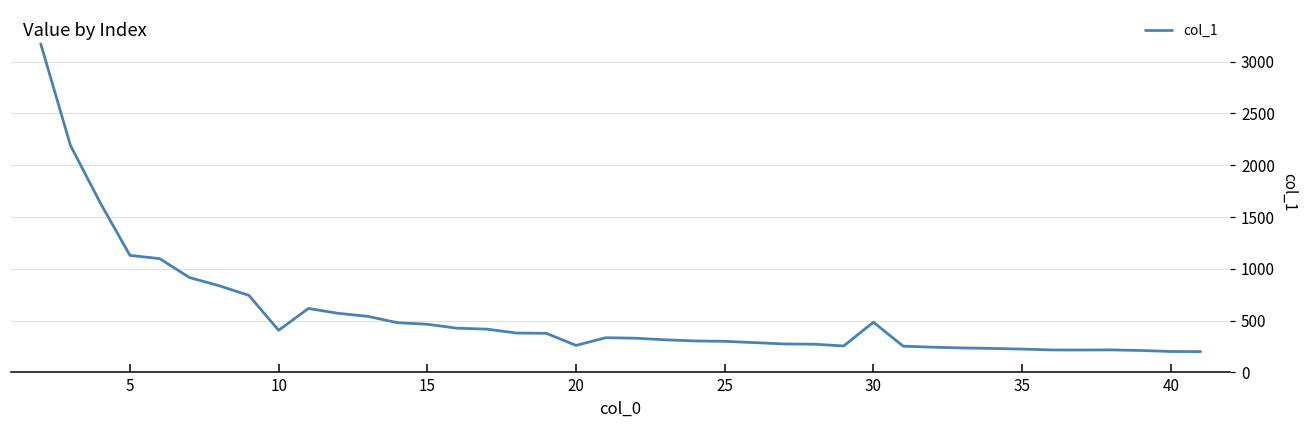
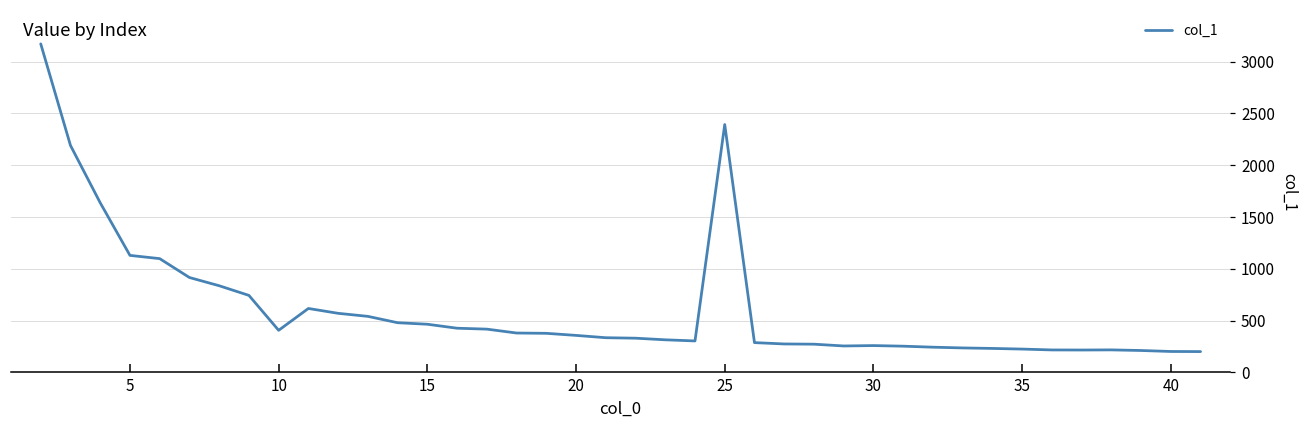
  {
    "5": 1100,
    "10": 400,
    "15": 500,
-   "20": 300,
-   "25": 300,
-   "30": 500,
+   "20": 400,
+   "25": 2400,
+   "30": 300,
    "35": 200,
    "40": 200
  }
